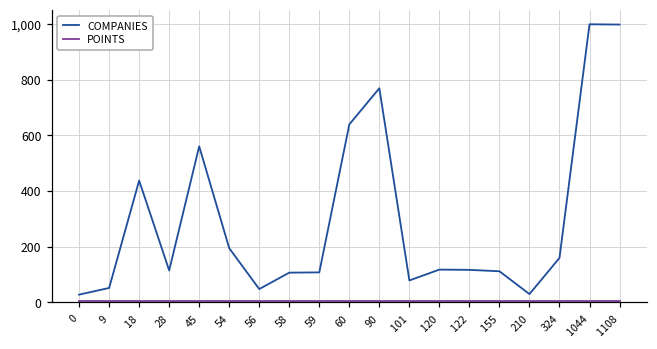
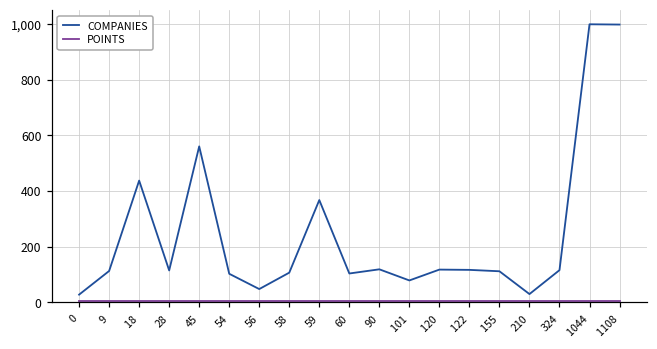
  {
    "COMPANIES": {
      "0": "30",
-     "9": "50",
+     "9": "110",
      "18": "440",
      "28": "110",
      "45": "560",
-     "54": "190",
+     "54": "100",
      "56": "50",
      "58": "110",
-     "59": "110",
-     "60": "640",
-     "90": "770",
+     "59": "370",
+     "60": "100",
+     "90": "120",
      "101": "80",
      "120": "120",
      "122": "120",
      "155": "110",
      "210": "30",
-     "324": "160",
+     "324": "120",
      "1044": "1,000",
      "1108": "1,000"
    },
    "POINTS": {
      "0": "0",
      "9": "0",
      "18": "0",
      "28": "0",
      "45": "0",
      "54": "0",
      "56": "0",
      "58": "0",
      "59": "0",
      "60": "0",
      "90": "0",
      "101": "0",
      "120": "0",
      "122": "0",
      "155": "0",
      "210": "0",
      "324": "0",
      "1044": "0",
      "1108": "0"
    }
  }
